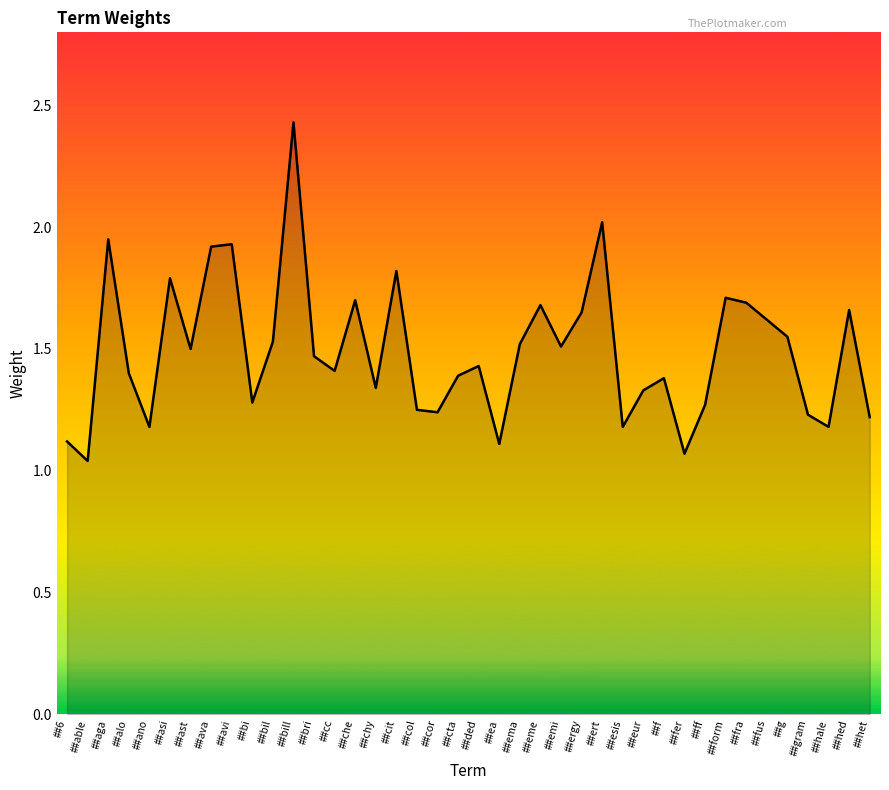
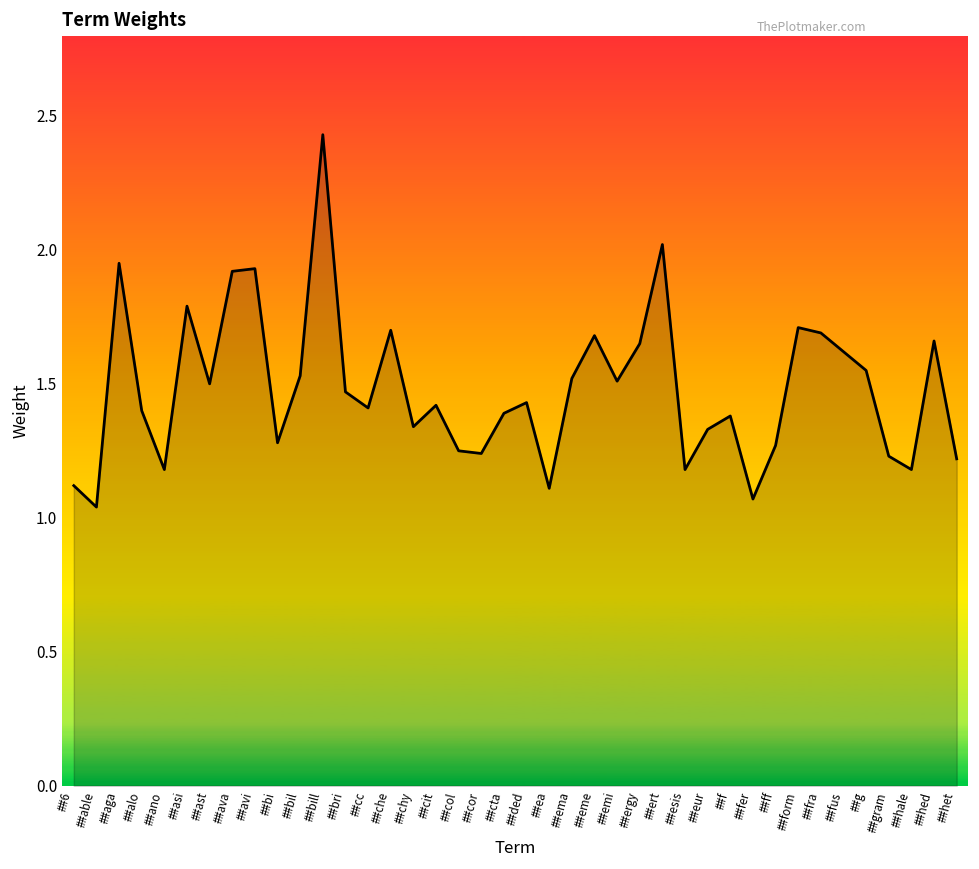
  {
    "##6": 1.12,
    "##able": 1.04,
    "##aga": 1.95,
    "##alo": 1.40,
    "##ano": 1.18,
    "##asi": 1.79,
    "##ast": 1.50,
    "##ava": 1.92,
    "##avi": 1.93,
    "##bi": 1.28,
    "##bil": 1.53,
    "##bill": 2.43,
    "##bri": 1.47,
    "##cc": 1.41,
    "##che": 1.70,
    "##chy": 1.34,
-   "##cit": 1.82,
+   "##cit": 1.42,
    "##col": 1.25,
    "##cor": 1.24,
    "##cta": 1.39,
    "##ded": 1.43,
    "##ea": 1.11,
    "##ema": 1.52,
    "##eme": 1.68,
    "##emi": 1.51,
    "##ergy": 1.65,
    "##ert": 2.02,
    "##esis": 1.18,
    "##eur": 1.33,
    "##f": 1.38,
    "##fer": 1.07,
    "##ff": 1.27,
    "##form": 1.71,
    "##fra": 1.69,
    "##fus": 1.62,
    "##g": 1.55,
    "##gram": 1.23,
    "##hale": 1.18,
    "##hed": 1.66,
    "##het": 1.22
  }
